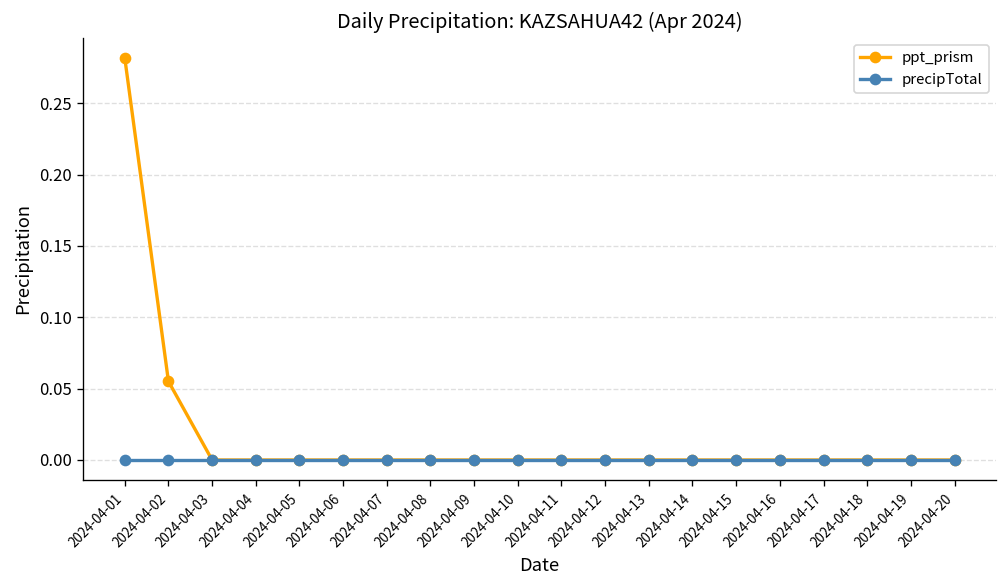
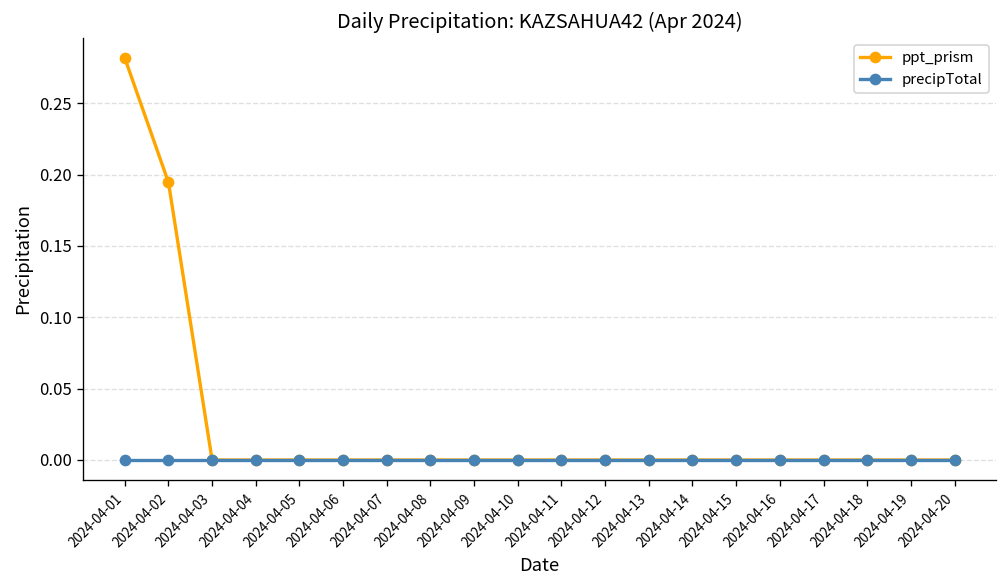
  {
    "ppt_prism": {
      "2024-04-01": 0.282,
-     "2024-04-02": 0.055
+     "2024-04-02": 0.195
    },
    "precipTotal": {
      "2024-04-01": 0.000,
      "2024-04-02": 0.000
    }
  }
